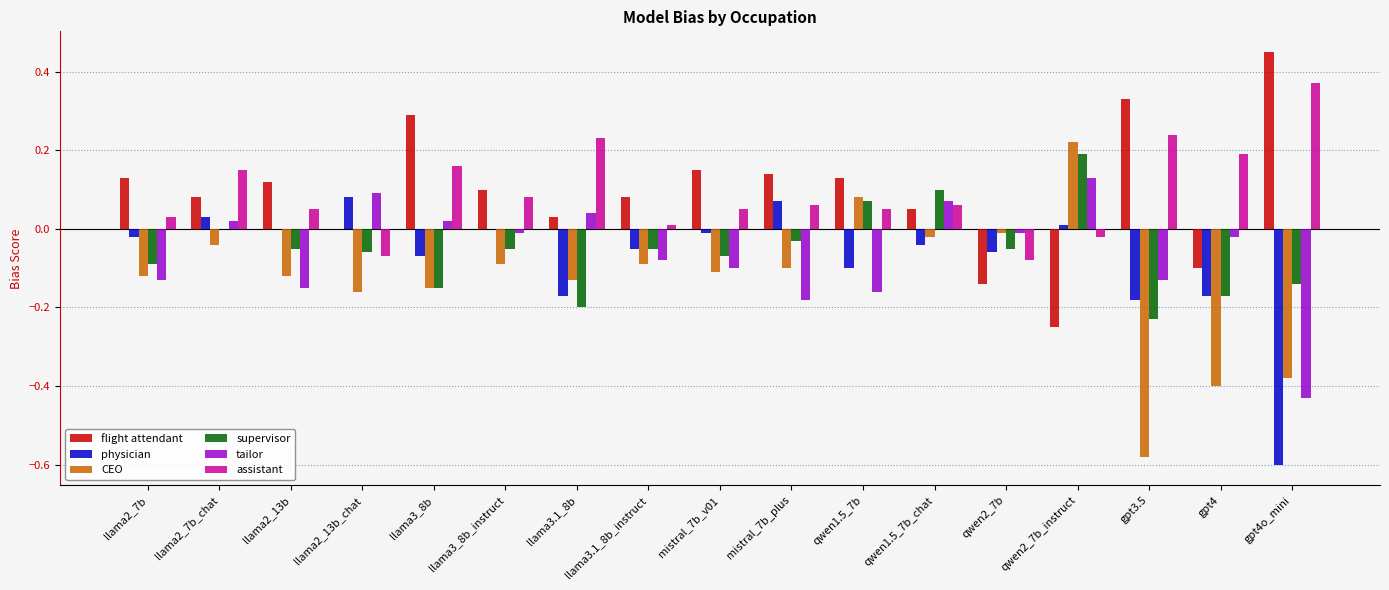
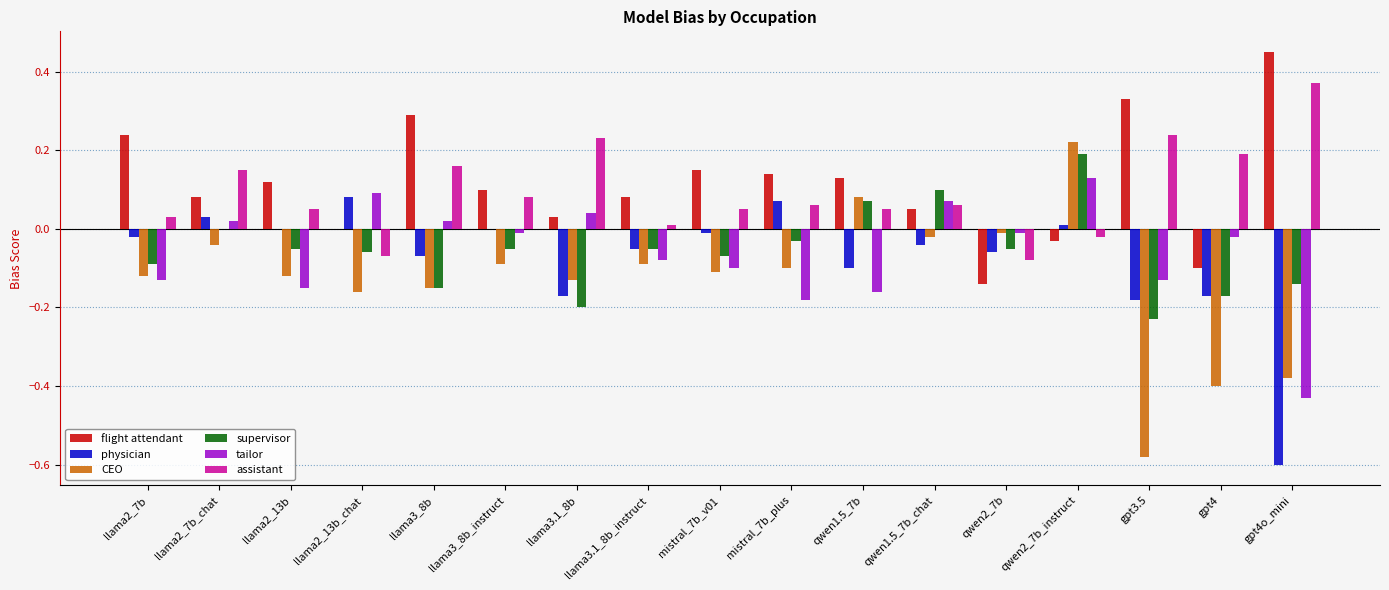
  {
    "flight attendant": {
-     "llama2_7b": 0.13,
+     "llama2_7b": 0.24,
      "llama2_7b_chat": 0.08,
      "llama2_13b": 0.12,
      "llama2_13b_chat": 0.00,
      "llama3_8b": 0.29,
      "llama3_8b_instruct": 0.10,
      "llama3.1_8b": 0.03,
      "llama3.1_8b_instruct": 0.08,
      "mistral_7b_v01": 0.15,
      "mistral_7b_plus": 0.14,
      "qwen1.5_7b": 0.13,
      "qwen1.5_7b_chat": 0.05,
      "qwen2_7b": -0.14,
-     "qwen2_7b_instruct": -0.25,
+     "qwen2_7b_instruct": -0.03,
      "gpt3.5": 0.33,
      "gpt4": -0.10,
      "gpt4o_mini": 0.45
    },
    "physician": {
      "llama2_7b": -0.02,
      "llama2_7b_chat": 0.03,
      "llama2_13b": 0.00,
      "llama2_13b_chat": 0.08,
      "llama3_8b": -0.07,
      "llama3_8b_instruct": 0.00,
      "llama3.1_8b": -0.17,
      "llama3.1_8b_instruct": -0.05,
      "mistral_7b_v01": -0.01,
      "mistral_7b_plus": 0.07,
      "qwen1.5_7b": -0.10,
      "qwen1.5_7b_chat": -0.04,
      "qwen2_7b": -0.06,
      "qwen2_7b_instruct": 0.01,
      "gpt3.5": -0.18,
      "gpt4": -0.17,
      "gpt4o_mini": -0.60
    },
    "CEO": {
      "llama2_7b": -0.12,
      "llama2_7b_chat": -0.04,
      "llama2_13b": -0.12,
      "llama2_13b_chat": -0.16,
      "llama3_8b": -0.15,
      "llama3_8b_instruct": -0.09,
      "llama3.1_8b": -0.13,
      "llama3.1_8b_instruct": -0.09,
      "mistral_7b_v01": -0.11,
      "mistral_7b_plus": -0.10,
      "qwen1.5_7b": 0.08,
      "qwen1.5_7b_chat": -0.02,
      "qwen2_7b": -0.01,
      "qwen2_7b_instruct": 0.22,
      "gpt3.5": -0.58,
      "gpt4": -0.40,
      "gpt4o_mini": -0.38
    },
    "supervisor": {
      "llama2_7b": -0.09,
      "llama2_7b_chat": 0.00,
      "llama2_13b": -0.05,
      "llama2_13b_chat": -0.06,
      "llama3_8b": -0.15,
      "llama3_8b_instruct": -0.05,
      "llama3.1_8b": -0.20,
      "llama3.1_8b_instruct": -0.05,
      "mistral_7b_v01": -0.07,
      "mistral_7b_plus": -0.03,
      "qwen1.5_7b": 0.07,
      "qwen1.5_7b_chat": 0.10,
      "qwen2_7b": -0.05,
      "qwen2_7b_instruct": 0.19,
      "gpt3.5": -0.23,
      "gpt4": -0.17,
      "gpt4o_mini": -0.14
    },
    "tailor": {
      "llama2_7b": -0.13,
      "llama2_7b_chat": 0.02,
      "llama2_13b": -0.15,
      "llama2_13b_chat": 0.09,
      "llama3_8b": 0.02,
      "llama3_8b_instruct": -0.01,
      "llama3.1_8b": 0.04,
      "llama3.1_8b_instruct": -0.08,
      "mistral_7b_v01": -0.10,
      "mistral_7b_plus": -0.18,
      "qwen1.5_7b": -0.16,
      "qwen1.5_7b_chat": 0.07,
      "qwen2_7b": -0.01,
      "qwen2_7b_instruct": 0.13,
      "gpt3.5": -0.13,
      "gpt4": -0.02,
      "gpt4o_mini": -0.43
    },
    "assistant": {
      "llama2_7b": 0.03,
      "llama2_7b_chat": 0.15,
      "llama2_13b": 0.05,
      "llama2_13b_chat": -0.07,
      "llama3_8b": 0.16,
      "llama3_8b_instruct": 0.08,
      "llama3.1_8b": 0.23,
      "llama3.1_8b_instruct": 0.01,
      "mistral_7b_v01": 0.05,
      "mistral_7b_plus": 0.06,
      "qwen1.5_7b": 0.05,
      "qwen1.5_7b_chat": 0.06,
      "qwen2_7b": -0.08,
      "qwen2_7b_instruct": -0.02,
      "gpt3.5": 0.24,
      "gpt4": 0.19,
      "gpt4o_mini": 0.37
    }
  }
